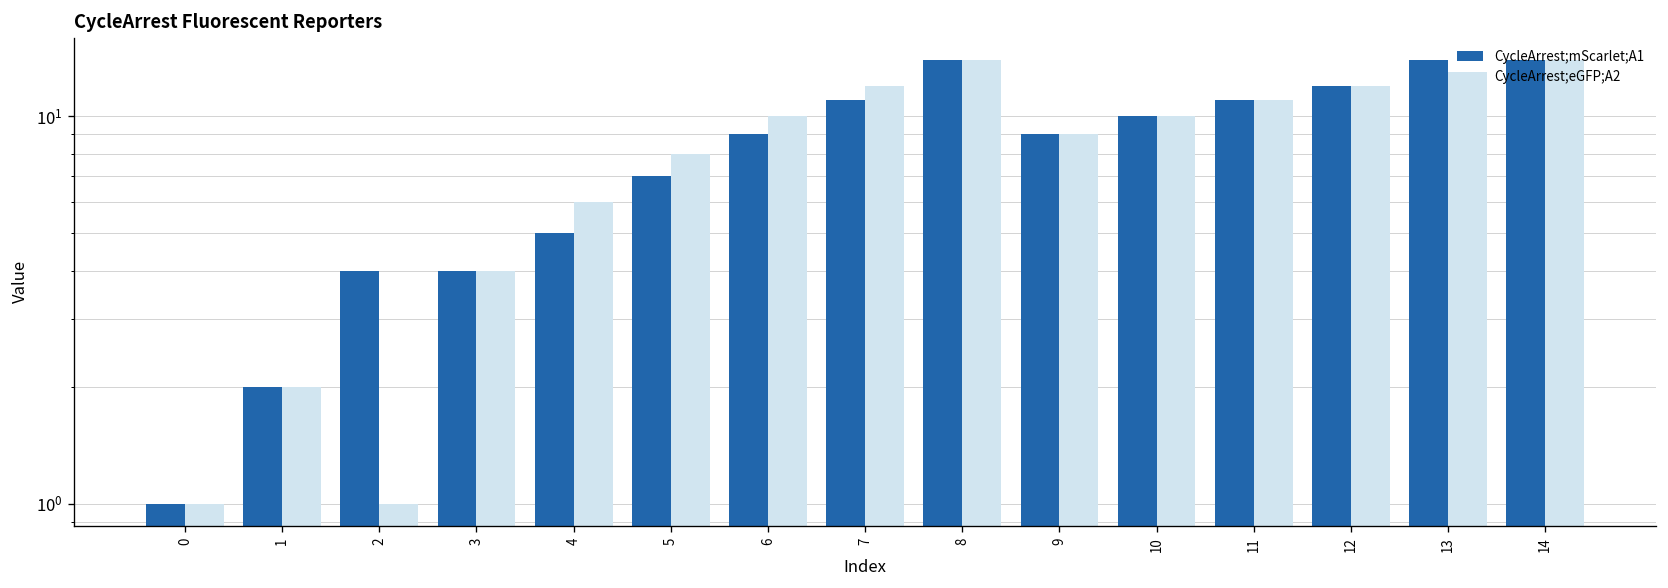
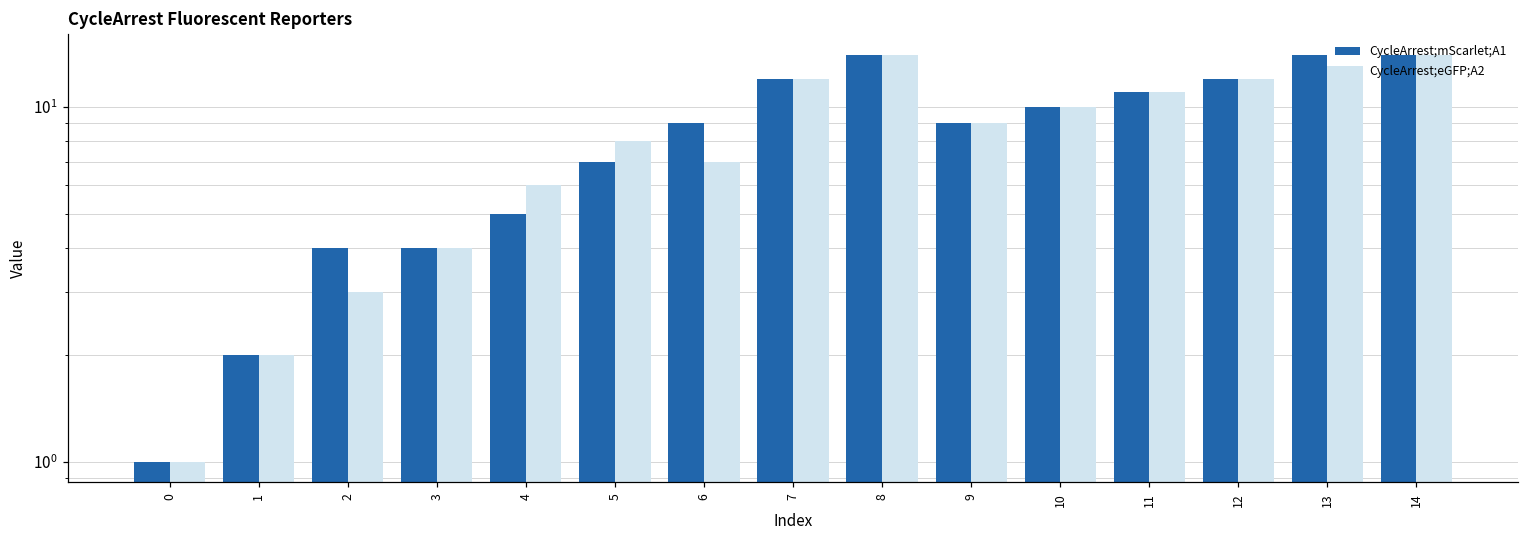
  {
    "CycleArrest;mScarlet;A1": {
      "0": 1,
      "1": 2,
      "2": 4,
      "3": 4,
      "4": 5,
      "5": 7,
      "6": 9,
-     "7": 11,
+     "7": 12,
      "8": 14,
      "9": 9,
      "10": 10,
      "11": 11,
      "12": 12,
      "13": 14,
      "14": 14
    },
    "CycleArrest;eGFP;A2": {
      "0": 1,
      "1": 2,
-     "2": 1,
+     "2": 3,
      "3": 4,
      "4": 6,
      "5": 8,
-     "6": 10,
+     "6": 7,
      "7": 12,
      "8": 14,
      "9": 9,
      "10": 10,
      "11": 11,
      "12": 12,
      "13": 13,
      "14": 14
    }
  }
